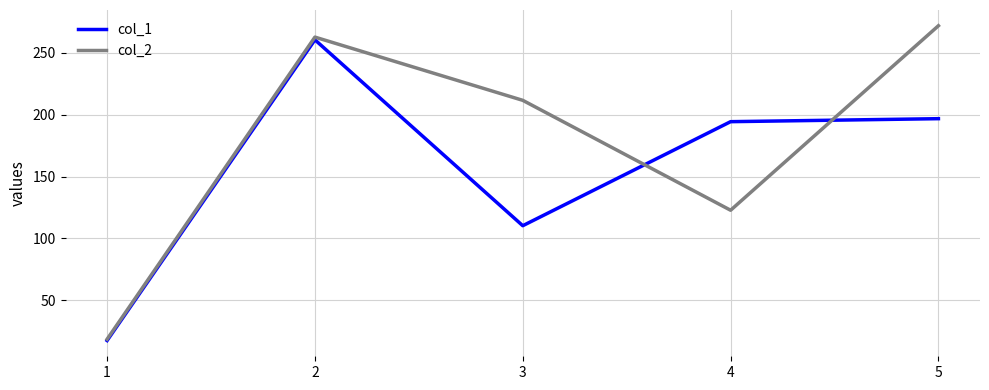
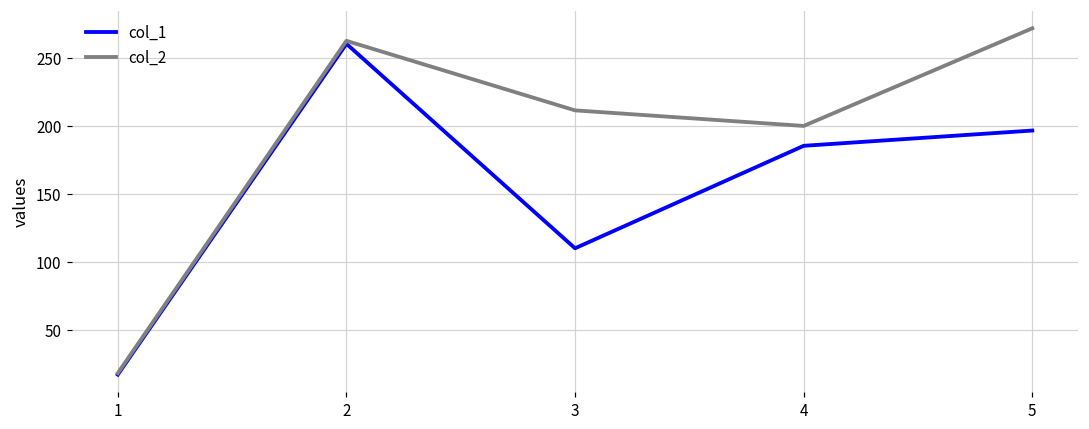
  {
    "col_1": {
      "2": 261,
      "3": 110,
-     "4": 194,
+     "4": 186,
      "5": 197
    },
    "col_2": {
      "2": 263,
      "3": 212,
-     "4": 123,
+     "4": 200,
      "5": 272
    }
  }
